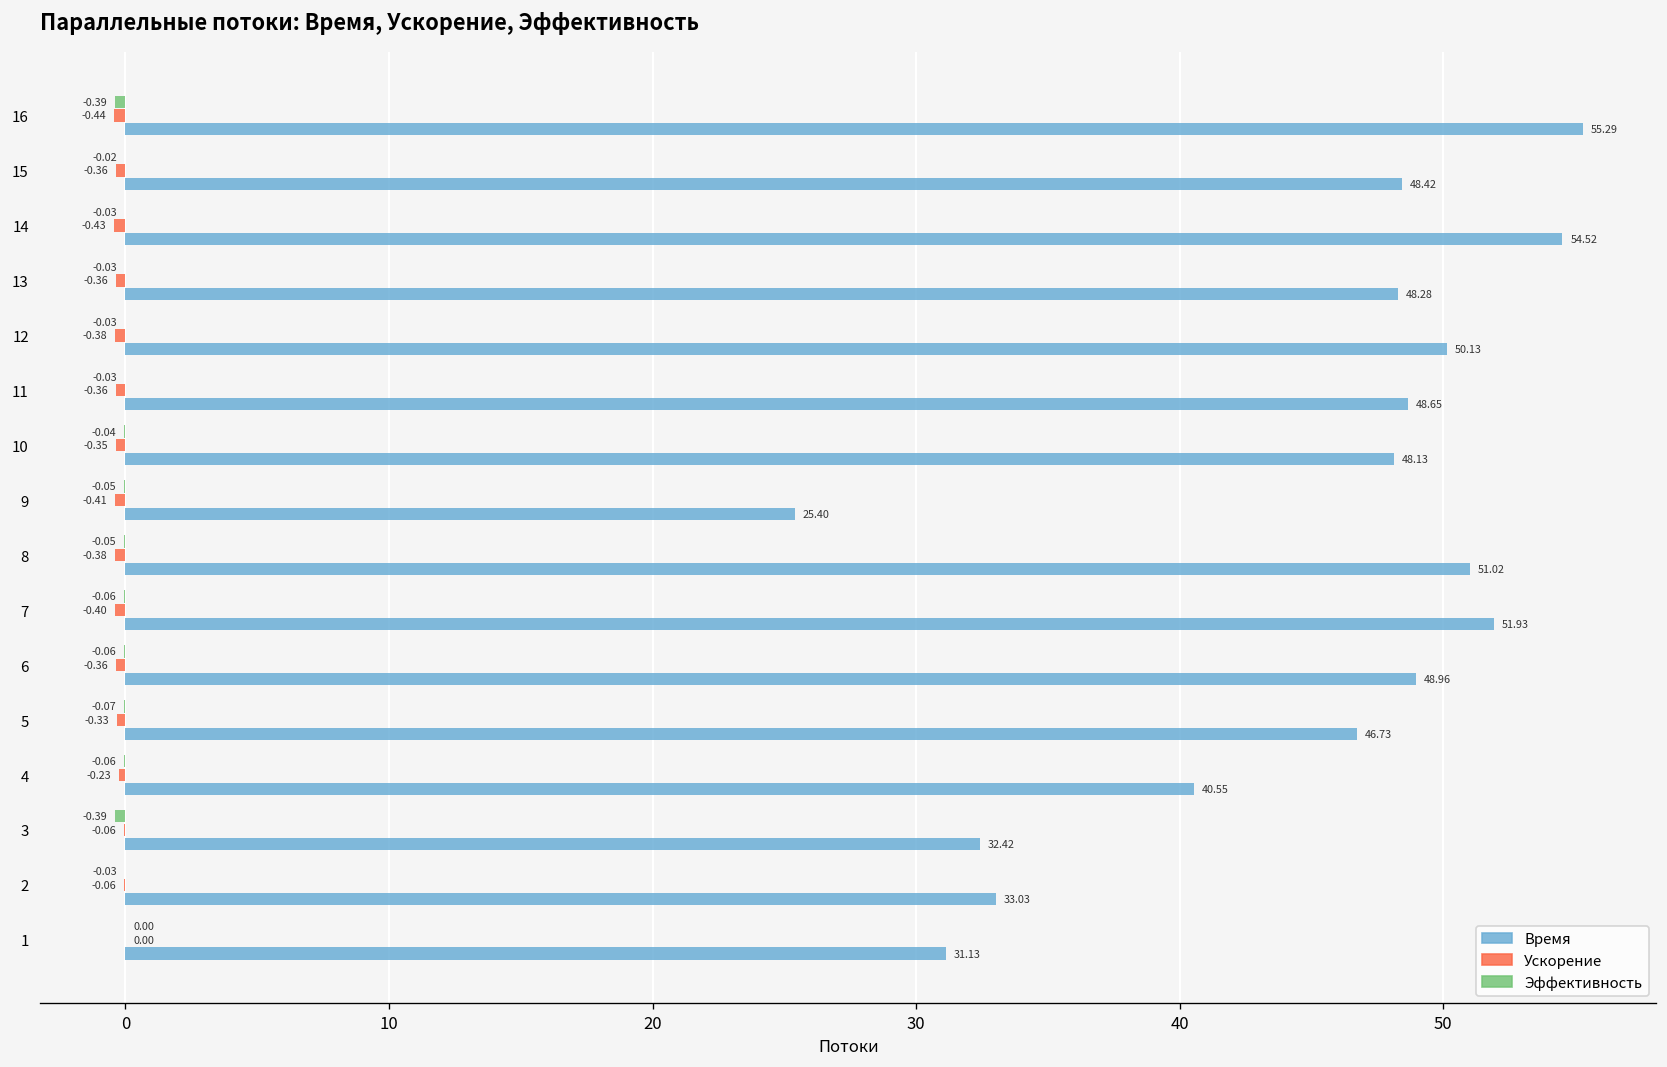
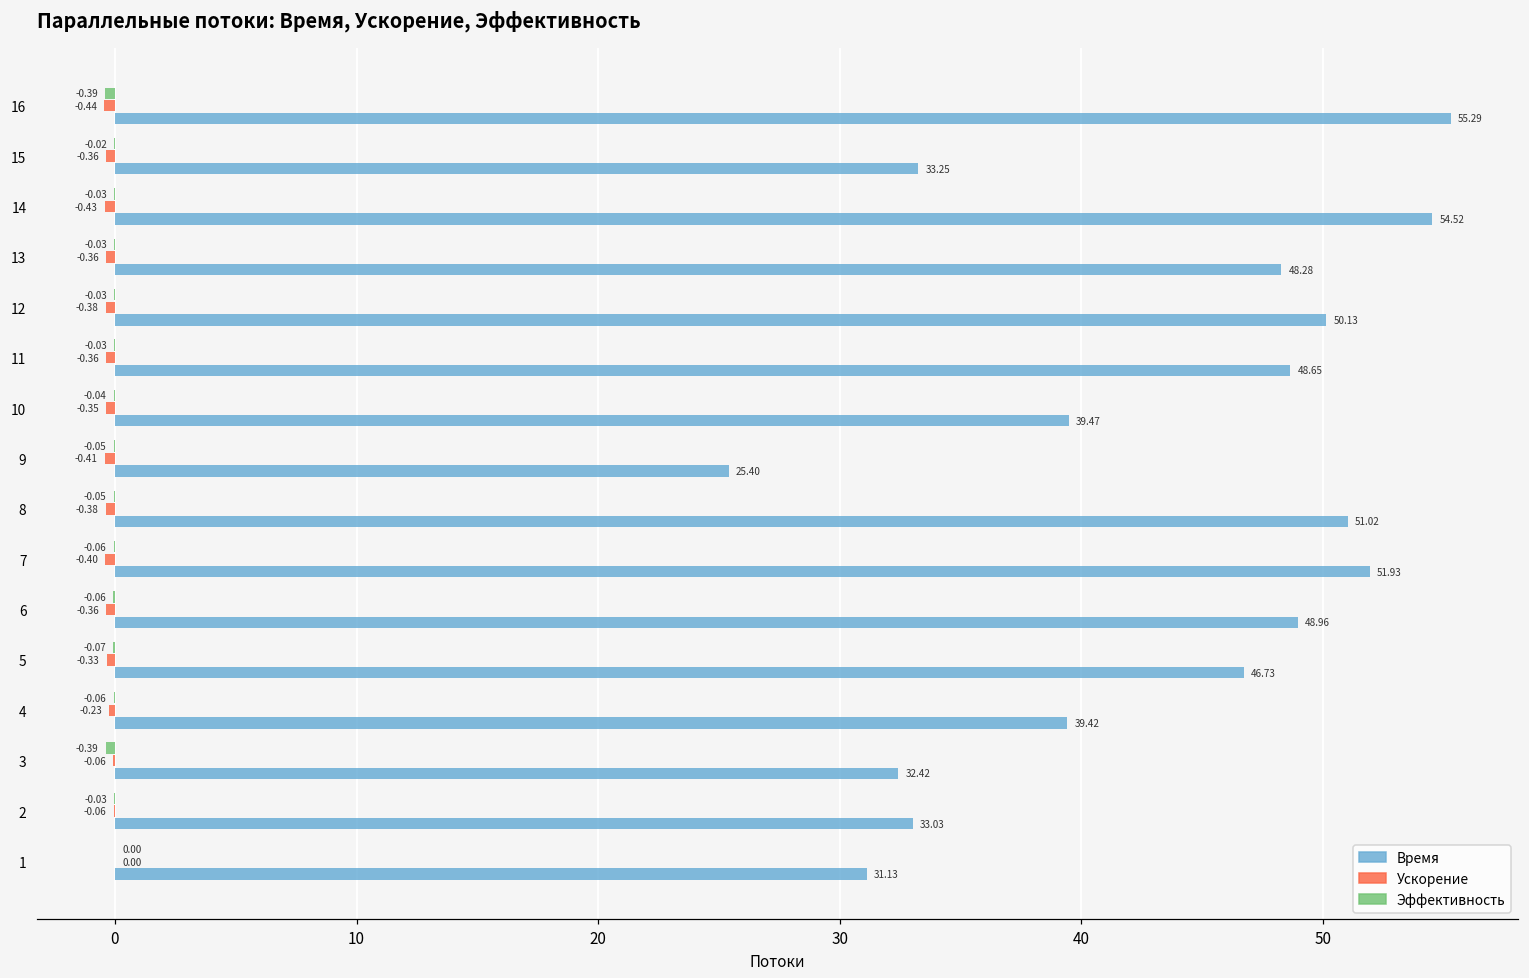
  {
    "Время": {
      "16": 55.29,
-     "15": 48.42,
+     "15": 33.25,
      "14": 54.52,
      "13": 48.28,
      "12": 50.13,
      "11": 48.65,
-     "10": 48.13,
+     "10": 39.47,
      "9": 25.40,
      "8": 51.02,
      "7": 51.93,
      "6": 48.96,
      "5": 46.73,
-     "4": 40.55,
+     "4": 39.42,
      "3": 32.42,
      "2": 33.03,
      "1": 31.13
    },
    "Ускорение": {
      "16": -0.44,
      "15": -0.36,
      "14": -0.43,
      "13": -0.36,
      "12": -0.38,
      "11": -0.36,
      "10": -0.35,
      "9": -0.41,
      "8": -0.38,
      "7": -0.40,
      "6": -0.36,
      "5": -0.33,
      "4": -0.23,
      "3": -0.06,
      "2": -0.06,
      "1": 0.00
    },
    "Эффективность": {
      "16": -0.39,
      "15": -0.02,
      "14": -0.03,
      "13": -0.03,
      "12": -0.03,
      "11": -0.03,
      "10": -0.04,
      "9": -0.05,
      "8": -0.05,
      "7": -0.06,
      "6": -0.06,
      "5": -0.07,
      "4": -0.06,
      "3": -0.39,
      "2": -0.03,
      "1": 0.00
    }
  }
